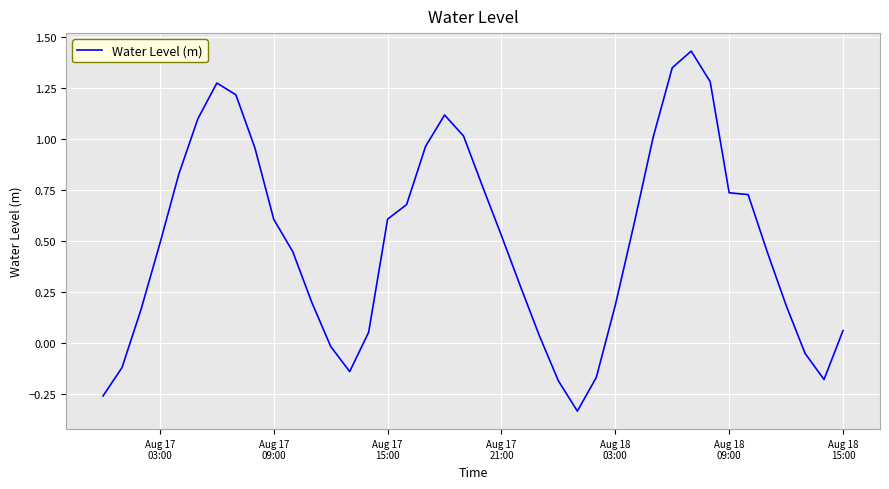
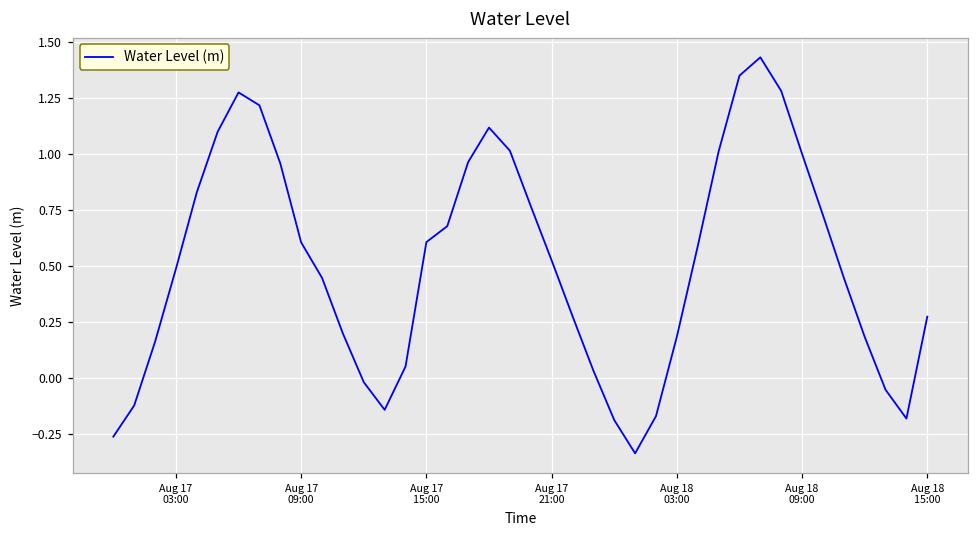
  {
    "Aug 17 03:00": 0.49,
    "Aug 17 09:00": 0.60,
    "Aug 17 15:00": 0.61,
    "Aug 17 21:00": 0.52,
    "Aug 18 03:00": 0.18,
-   "Aug 18 09:00": 0.74,
-   "Aug 18 15:00": 0.06
+   "Aug 18 09:00": 1.00,
+   "Aug 18 15:00": 0.27
  }
